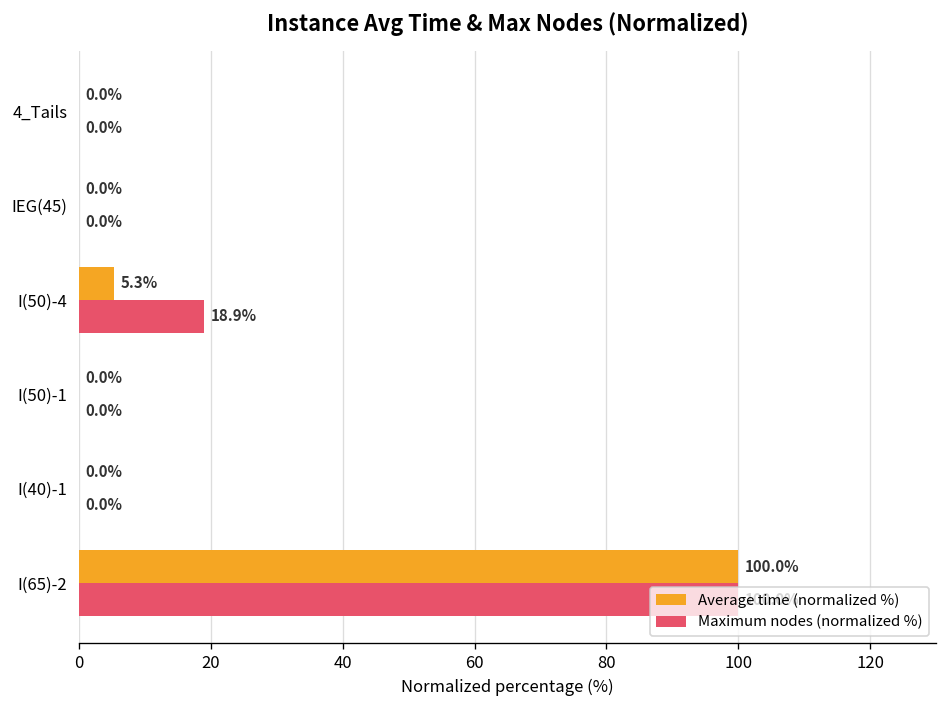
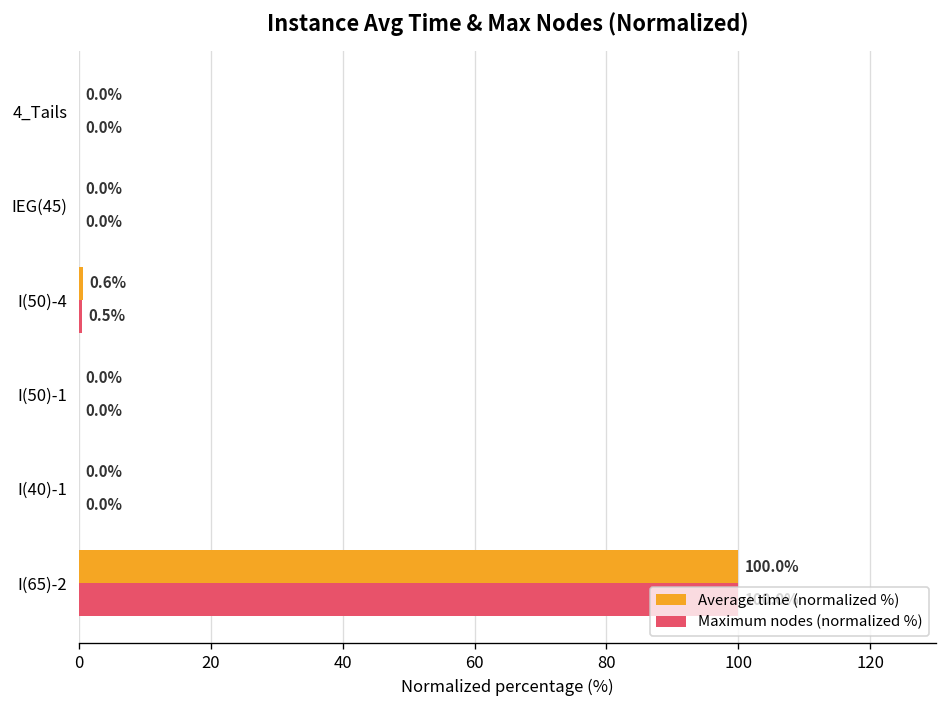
  {
    "Average time (normalized %)": {
      "4_Tails": "0.0%",
      "IEG(45)": "0.0%",
-     "I(50)-4": "5.3%",
+     "I(50)-4": "0.6%",
      "I(50)-1": "0.0%",
      "I(40)-1": "0.0%",
      "I(65)-2": "100.0%"
    },
    "Maximum nodes (normalized %)": {
      "4_Tails": "0.0%",
      "IEG(45)": "0.0%",
-     "I(50)-4": "18.9%",
+     "I(50)-4": "0.5%",
      "I(50)-1": "0.0%",
      "I(40)-1": "0.0%"
    }
  }
